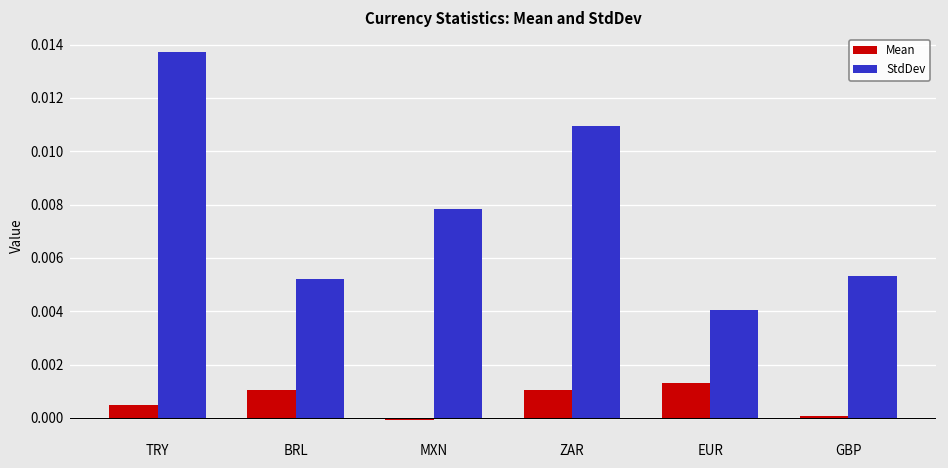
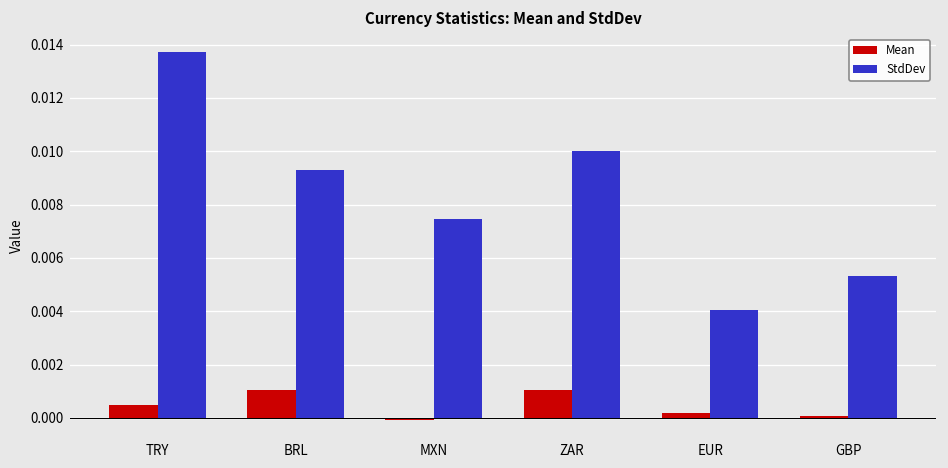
  {
    "Mean": {
      "TRY": 0.0005,
      "BRL": 0.0010,
      "ZAR": 0.0010,
-     "EUR": 0.0013
+     "EUR": 0.0002
    },
    "StdDev": {
      "TRY": 0.0137,
-     "BRL": 0.0052,
-     "MXN": 0.0078,
-     "ZAR": 0.0109,
+     "BRL": 0.0093,
+     "MXN": 0.0075,
+     "ZAR": 0.0100,
      "EUR": 0.0041,
      "GBP": 0.0053
    }
  }
